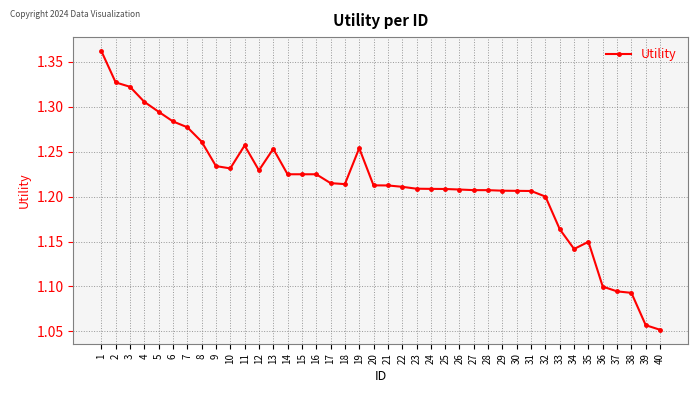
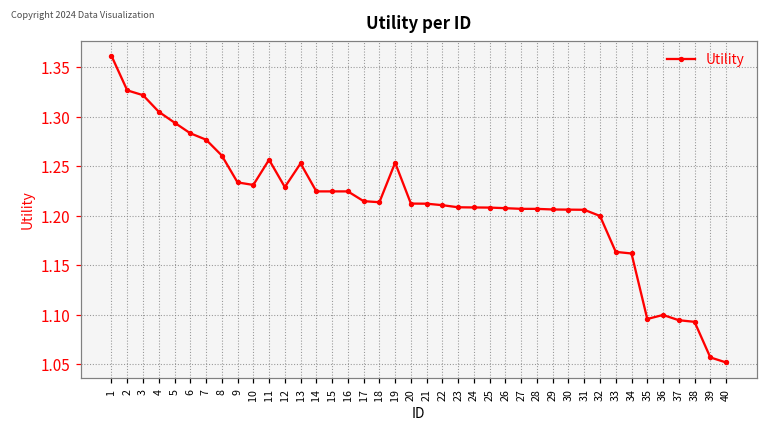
  {
    "1": 1.36,
    "2": 1.33,
    "3": 1.32,
    "4": 1.31,
    "5": 1.29,
    "6": 1.28,
    "7": 1.28,
    "8": 1.26,
    "9": 1.23,
    "10": 1.23,
    "11": 1.26,
    "12": 1.23,
    "13": 1.25,
    "14": 1.22,
    "15": 1.22,
    "16": 1.22,
    "17": 1.21,
    "18": 1.21,
    "19": 1.25,
    "20": 1.21,
    "21": 1.21,
    "22": 1.21,
    "23": 1.21,
    "24": 1.21,
    "25": 1.21,
    "26": 1.21,
    "27": 1.21,
    "28": 1.21,
    "29": 1.21,
    "30": 1.21,
    "31": 1.21,
    "32": 1.20,
    "33": 1.16,
-   "34": 1.14,
-   "35": 1.15,
+   "34": 1.16,
+   "35": 1.10,
    "36": 1.10,
    "37": 1.09,
    "38": 1.09,
    "39": 1.06,
    "40": 1.05
  }
